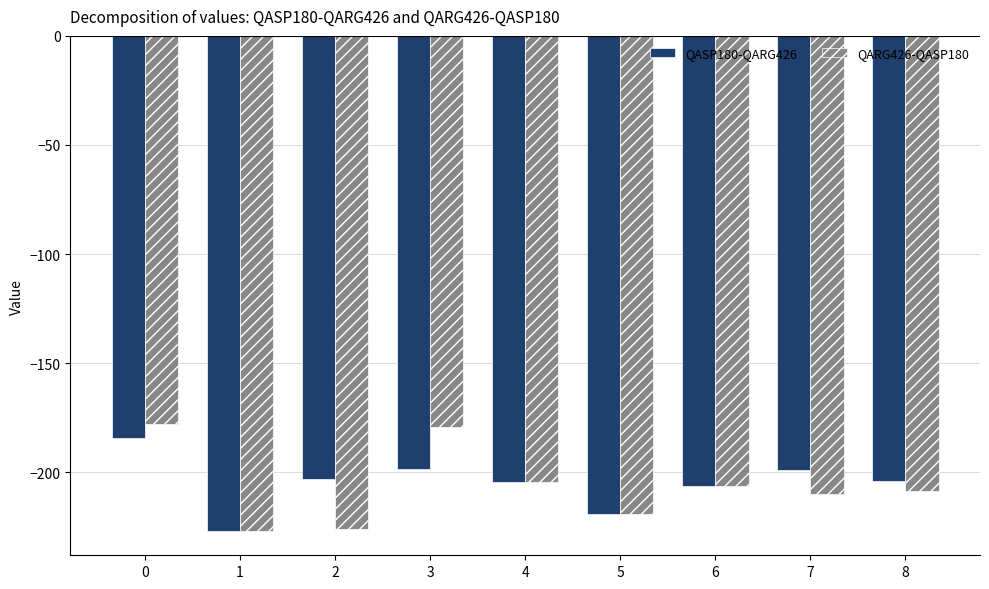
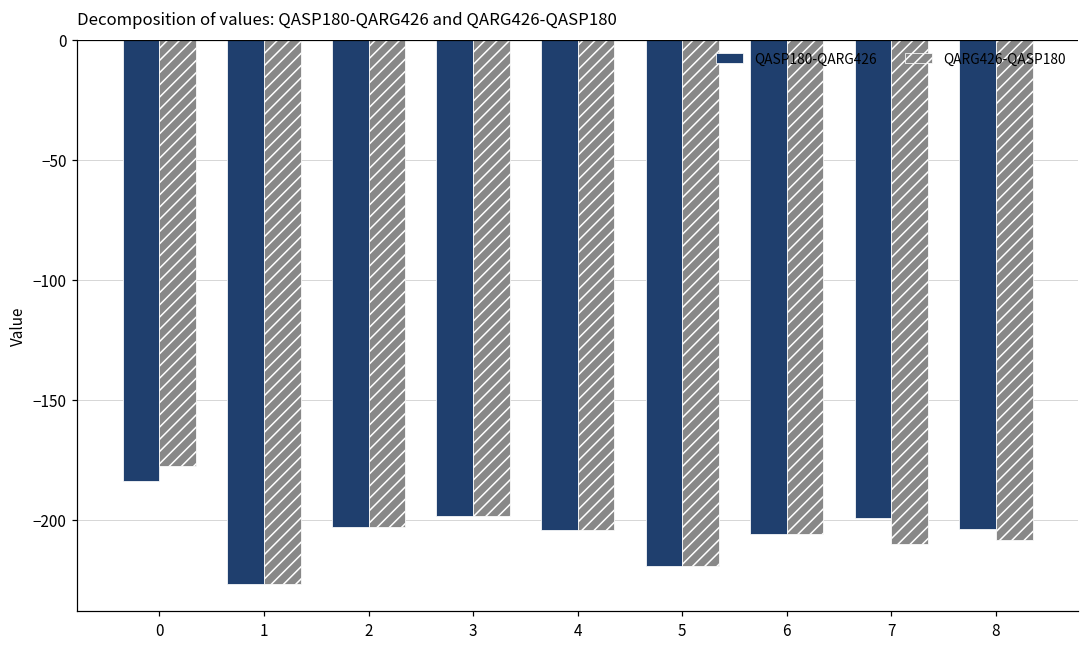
  {
    "QASP180-QARG426": {
      "0": -184,
      "1": -227,
      "2": -203,
      "3": -199,
      "4": -204,
      "5": -219,
      "6": -206,
      "7": -199,
      "8": -204
    },
    "QARG426-QASP180": {
      "0": -178,
      "1": -227,
-     "2": -226,
-     "3": -179,
+     "2": -203,
+     "3": -199,
      "4": -204,
      "5": -219,
      "6": -206,
      "7": -210,
      "8": -208
    }
  }
